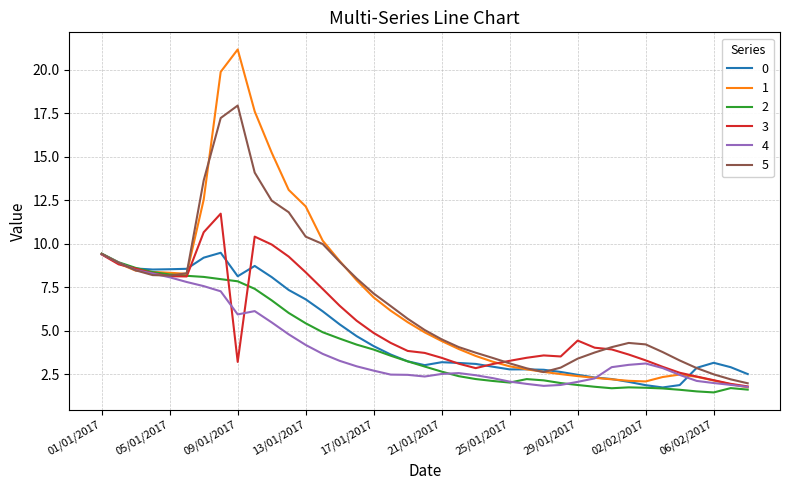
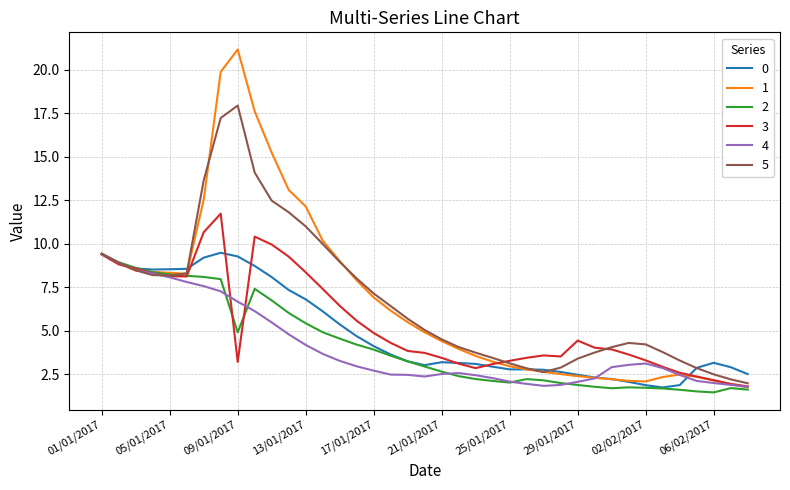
  {
    "0": {
      "05/01/2017": 8.5,
-     "09/01/2017": 8.1,
+     "09/01/2017": 9.3,
      "13/01/2017": 6.8,
      "17/01/2017": 4.1,
      "21/01/2017": 3.2,
      "25/01/2017": 2.8,
      "02/02/2017": 1.9,
      "06/02/2017": 3.1
    },
    "1": {
      "09/01/2017": 21.2,
      "13/01/2017": 12.1,
      "17/01/2017": 6.9,
      "25/01/2017": 2.9,
      "02/02/2017": 2.1
    },
    "2": {
-     "09/01/2017": 7.8,
+     "09/01/2017": 4.9,
      "13/01/2017": 5.4,
      "17/01/2017": 3.9,
      "29/01/2017": 1.9,
      "02/02/2017": 1.7,
      "06/02/2017": 1.4
    },
    "3": {
      "09/01/2017": 3.2,
      "13/01/2017": 8.4,
      "17/01/2017": 4.9,
      "21/01/2017": 3.4,
      "25/01/2017": 3.3,
      "29/01/2017": 4.4,
      "02/02/2017": 3.3
    },
    "4": {
-     "09/01/2017": 5.9,
+     "09/01/2017": 6.7,
      "13/01/2017": 4.2,
      "17/01/2017": 2.7,
      "29/01/2017": 2.0,
      "02/02/2017": 3.1
    },
    "5": {
      "09/01/2017": 17.9,
-     "13/01/2017": 10.4,
+     "13/01/2017": 11.0,
      "17/01/2017": 7.1,
      "25/01/2017": 3.1,
      "29/01/2017": 3.4,
      "02/02/2017": 4.2,
      "06/02/2017": 2.5
    }
  }
